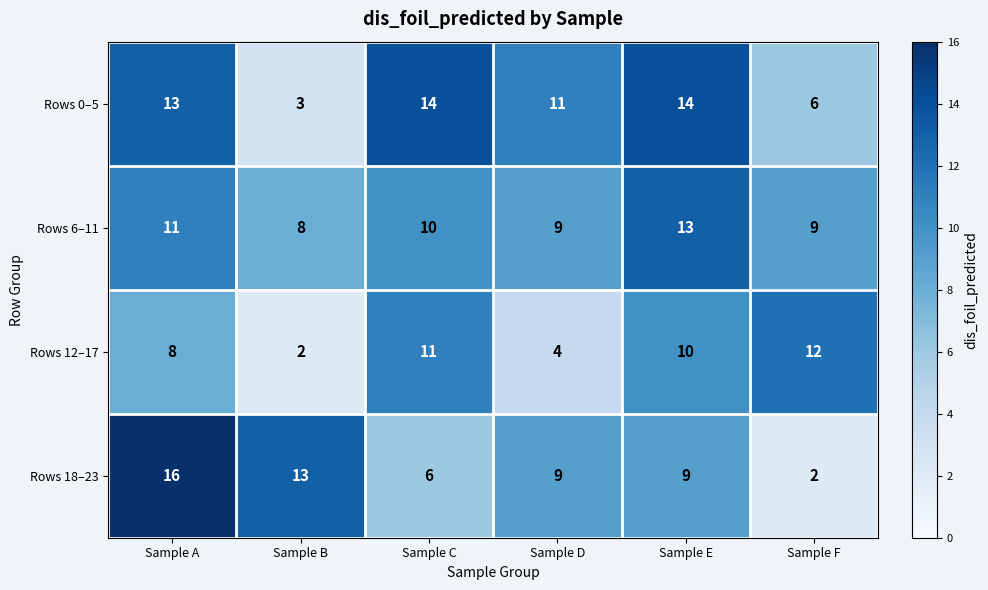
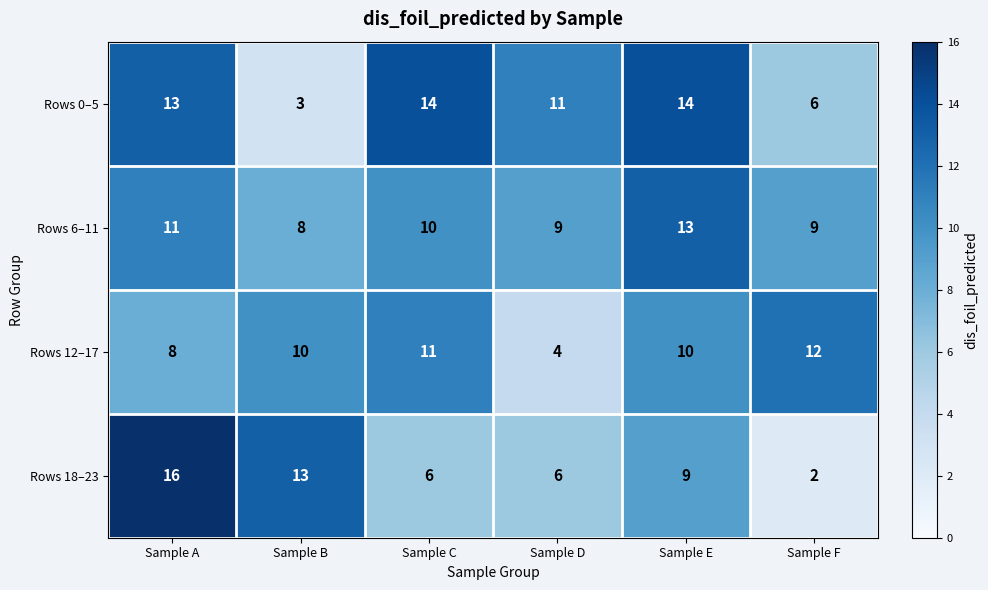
  {
    "Rows 0–5": {
      "Sample A": 13,
      "Sample B": 3,
      "Sample C": 14,
      "Sample D": 11,
      "Sample E": 14,
      "Sample F": 6
    },
    "Rows 6–11": {
      "Sample A": 11,
      "Sample B": 8,
      "Sample C": 10,
      "Sample D": 9,
      "Sample E": 13,
      "Sample F": 9
    },
    "Rows 12–17": {
      "Sample A": 8,
-     "Sample B": 2,
+     "Sample B": 10,
      "Sample C": 11,
      "Sample D": 4,
      "Sample E": 10,
      "Sample F": 12
    },
    "Rows 18–23": {
      "Sample A": 16,
      "Sample B": 13,
      "Sample C": 6,
-     "Sample D": 9,
+     "Sample D": 6,
      "Sample E": 9,
      "Sample F": 2
    }
  }
